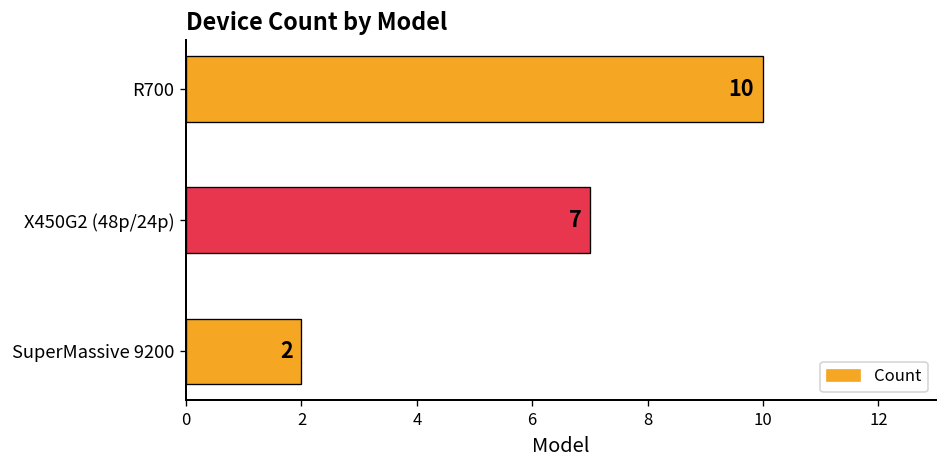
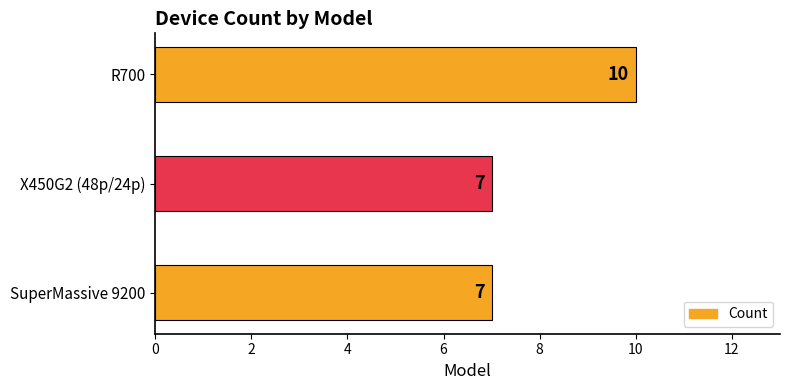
  {
    "R700": 10,
    "X450G2 (48p/24p)": 7,
-   "SuperMassive 9200": 2
+   "SuperMassive 9200": 7
  }
